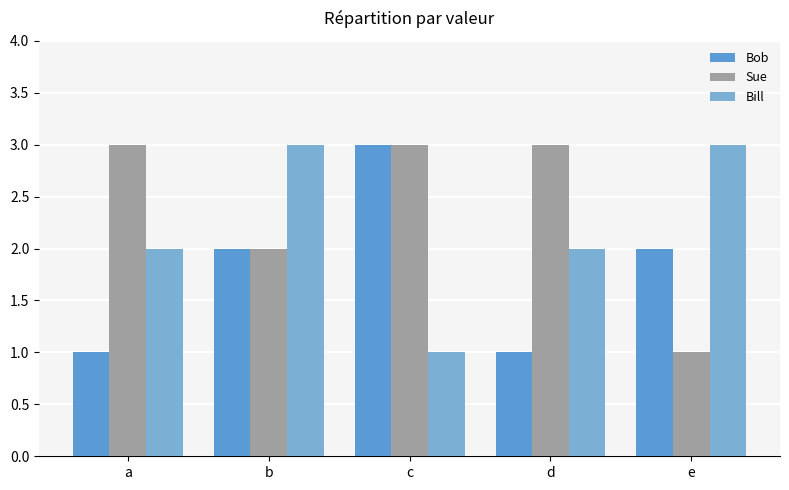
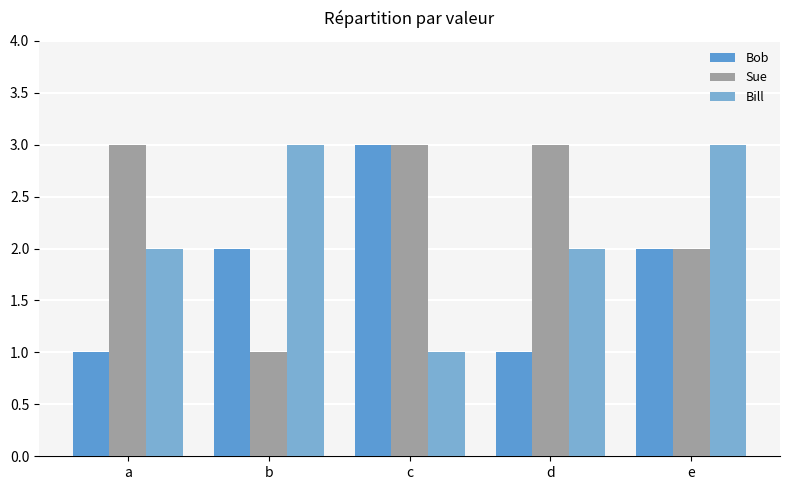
  {
    "Sue": {
      "a": 3,
-     "b": 2,
+     "b": 1,
      "c": 3,
      "d": 3,
-     "e": 1
+     "e": 2
    }
  }
